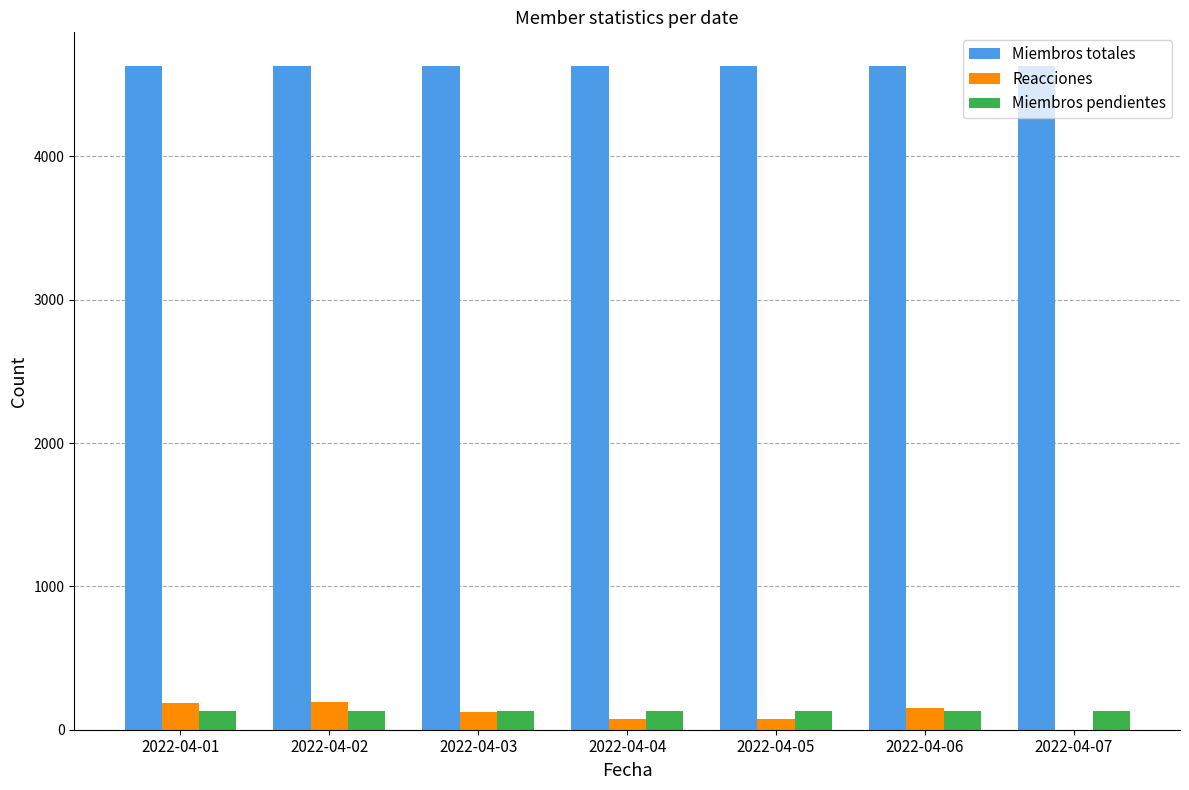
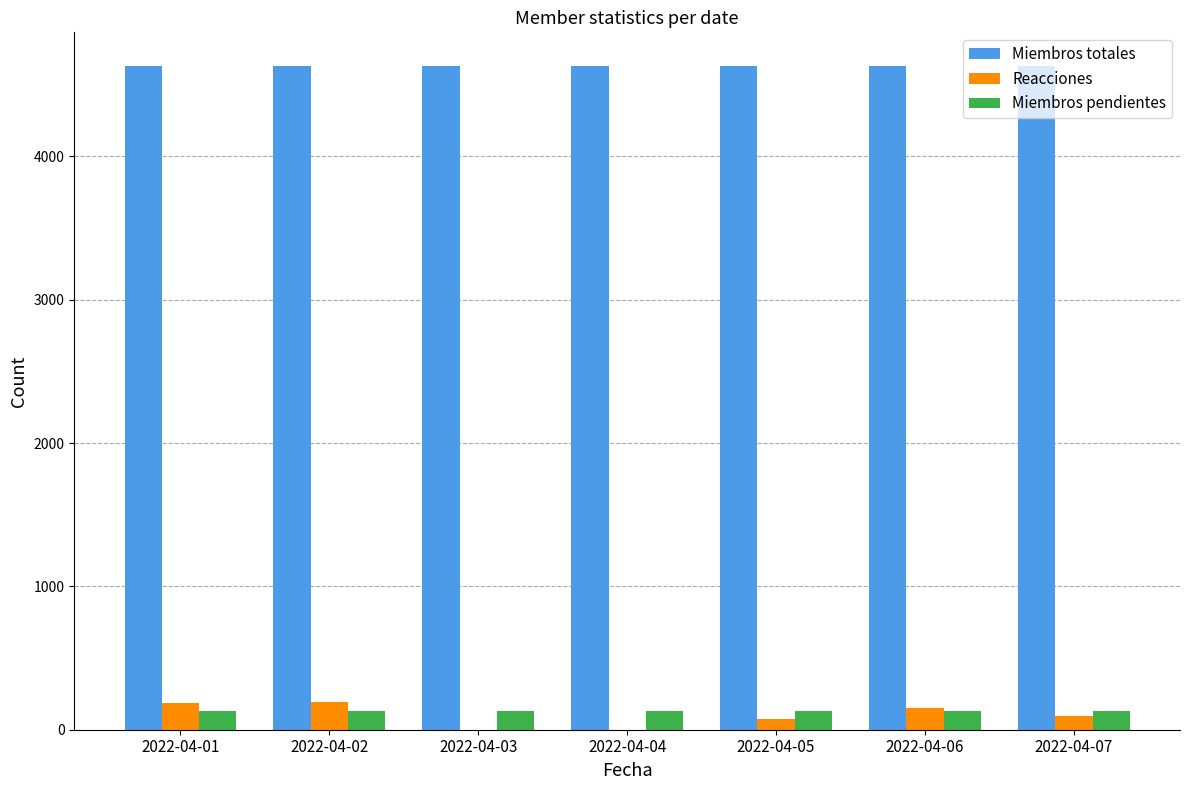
  {
    "Miembros totales": {
      "2022-04-01": 4630,
      "2022-04-02": 4630,
      "2022-04-03": 4630,
      "2022-04-04": 4630,
      "2022-04-05": 4630,
      "2022-04-06": 4630
    },
    "Reacciones": {
      "2022-04-01": 190,
      "2022-04-02": 190,
-     "2022-04-03": 130,
-     "2022-04-04": 80,
+     "2022-04-03": 0,
+     "2022-04-04": 0,
      "2022-04-05": 70,
      "2022-04-06": 150,
-     "2022-04-07": 0
+     "2022-04-07": 100
    },
    "Miembros pendientes": {
      "2022-04-01": 130,
      "2022-04-02": 130,
      "2022-04-03": 130,
      "2022-04-04": 130,
      "2022-04-05": 130,
      "2022-04-06": 130,
      "2022-04-07": 130
    }
  }
